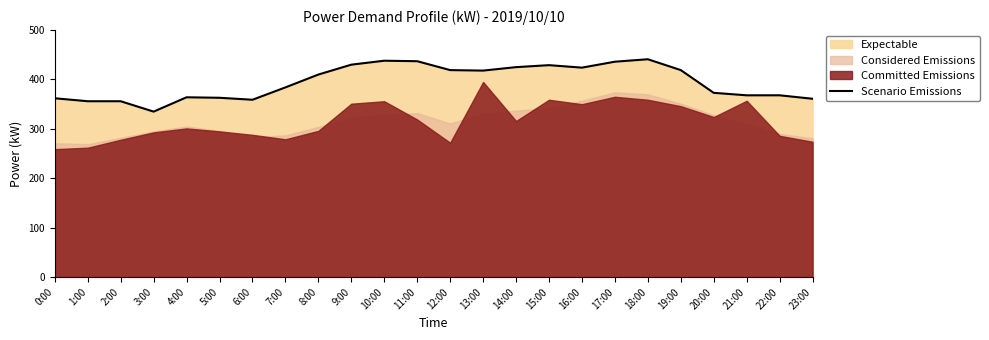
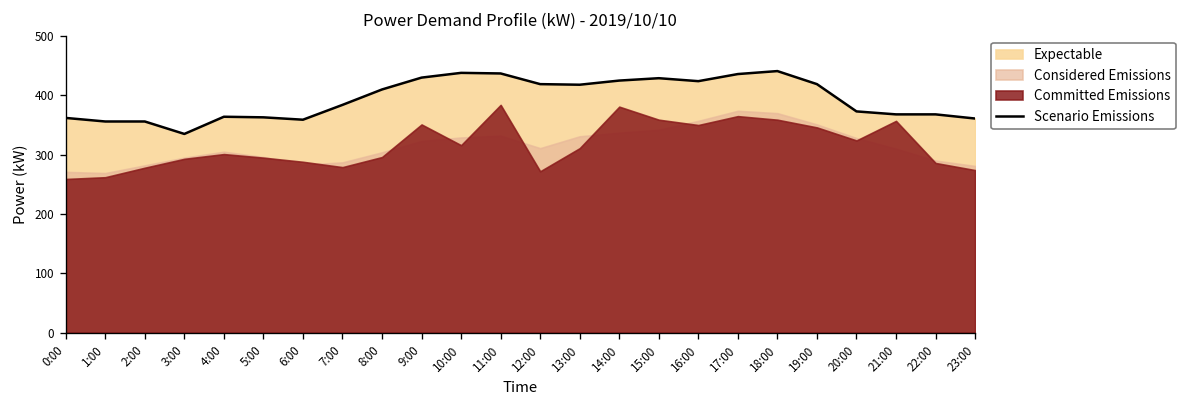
  {
    "Committed Emissions": {
      "0:00": 260,
      "1:00": 260,
      "7:00": 280,
      "8:00": 300,
      "9:00": 350,
-     "10:00": 360,
-     "11:00": 320,
+     "10:00": 320,
+     "11:00": 380,
      "12:00": 270,
-     "13:00": 400,
-     "14:00": 320,
+     "13:00": 310,
+     "14:00": 380,
      "15:00": 360,
      "16:00": 350,
      "17:00": 370,
      "18:00": 360,
      "21:00": 360,
      "23:00": 270
    }
  }
